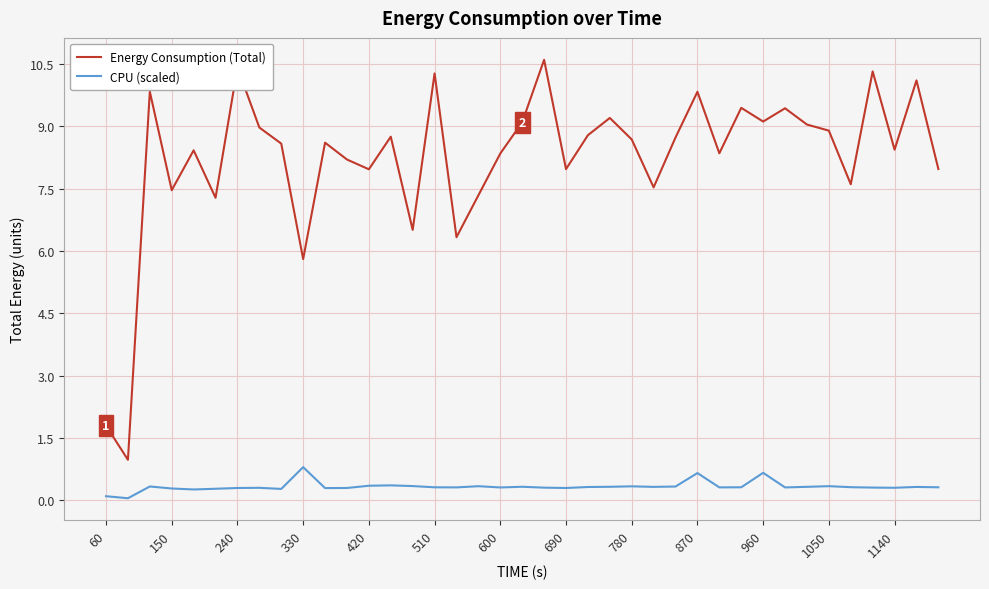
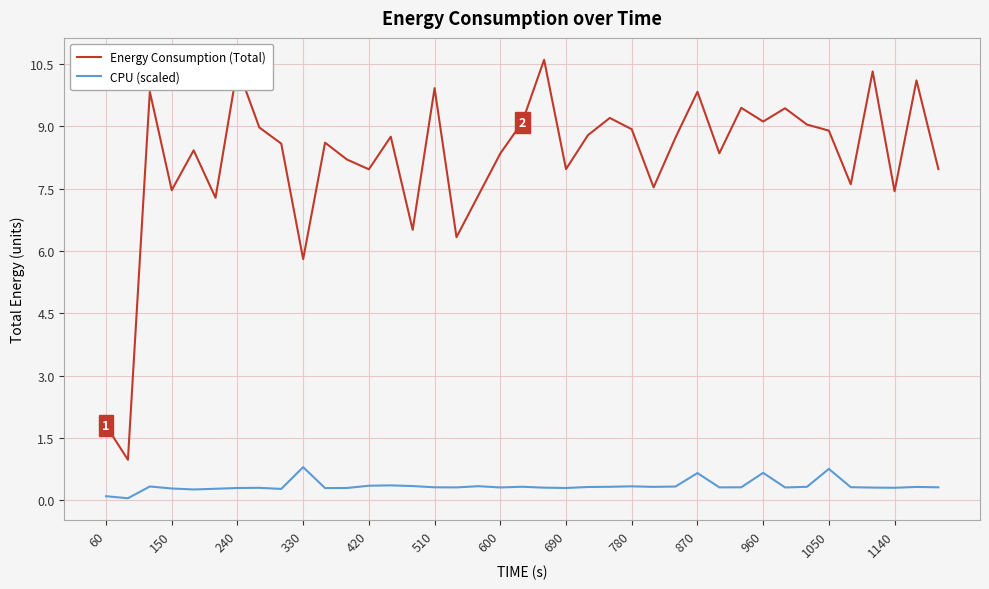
  {
    "Energy Consumption (Total)": {
      "150": 7.5,
      "330": 5.8,
      "420": 8.0,
-     "510": 10.3,
+     "510": 9.9,
      "600": 8.3,
      "690": 8.0,
-     "780": 8.7,
+     "780": 8.9,
      "870": 9.8,
      "960": 9.1,
      "1050": 8.9,
-     "1140": 8.4
+     "1140": 7.4
    },
    "CPU (scaled)": {
      "60": 0.1,
      "150": 0.3,
      "240": 0.3,
      "330": 0.8,
      "420": 0.3,
      "510": 0.3,
      "600": 0.3,
      "690": 0.3,
      "780": 0.3,
      "870": 0.7,
      "960": 0.7,
-     "1050": 0.3,
+     "1050": 0.8,
      "1140": 0.3
    }
  }
